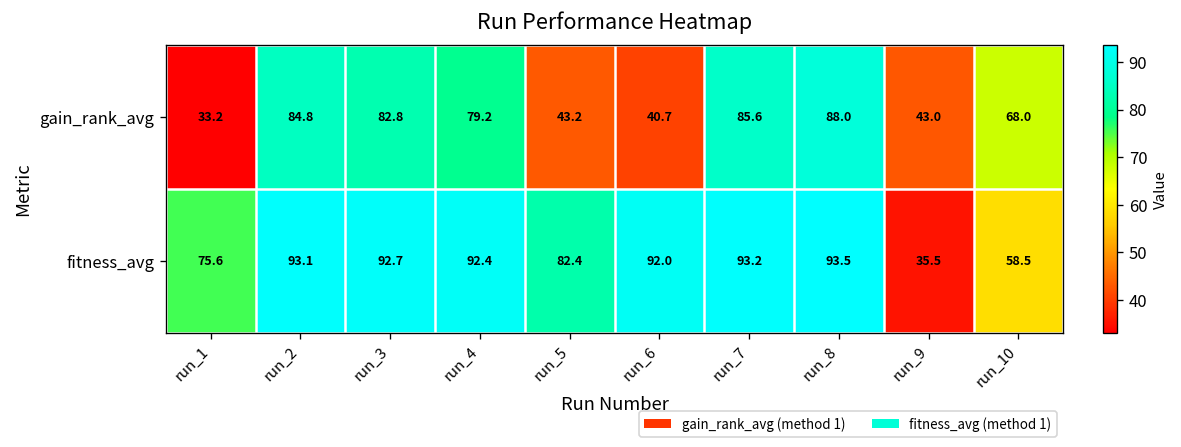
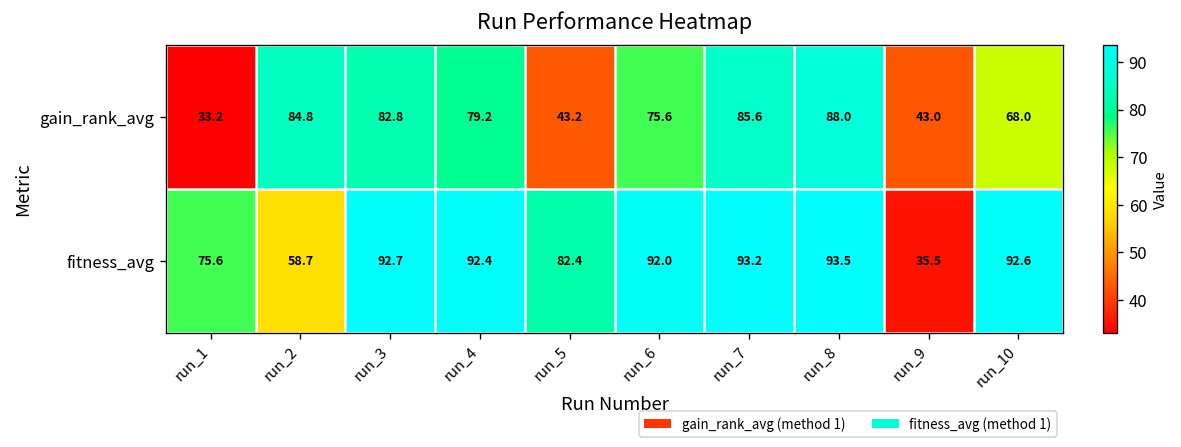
  {
    "gain_rank_avg": {
      "run_1": 33.2,
      "run_2": 84.8,
      "run_3": 82.8,
      "run_4": 79.2,
      "run_5": 43.2,
-     "run_6": 40.7,
+     "run_6": 75.6,
      "run_7": 85.6,
      "run_8": 88.0,
      "run_9": 43.0,
      "run_10": 68.0
    },
    "fitness_avg": {
      "run_1": 75.6,
-     "run_2": 93.1,
+     "run_2": 58.7,
      "run_3": 92.7,
      "run_4": 92.4,
      "run_5": 82.4,
      "run_6": 92.0,
      "run_7": 93.2,
      "run_8": 93.5,
      "run_9": 35.5,
-     "run_10": 58.5
+     "run_10": 92.6
    }
  }
